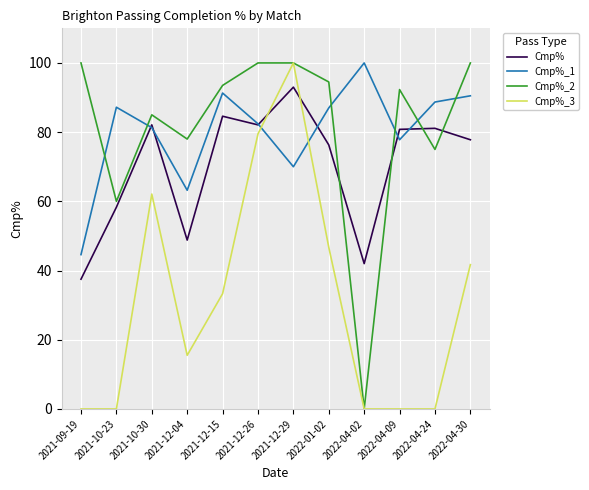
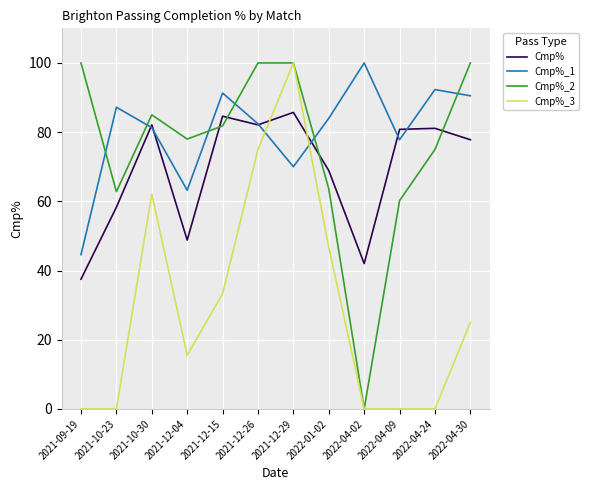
  {
    "Cmp%": {
      "2021-09-19": 38,
      "2021-10-23": 58,
      "2021-10-30": 82,
      "2021-12-04": 49,
      "2021-12-15": 85,
-     "2021-12-29": 93,
-     "2022-01-02": 76,
+     "2021-12-29": 86,
+     "2022-01-02": 69,
      "2022-04-02": 42,
      "2022-04-09": 81,
      "2022-04-24": 81,
      "2022-04-30": 78
    },
    "Cmp%_1": {
      "2021-09-19": 45,
      "2021-10-23": 87,
      "2021-10-30": 81,
      "2021-12-04": 63,
      "2021-12-15": 91,
      "2021-12-29": 70,
-     "2022-01-02": 87,
+     "2022-01-02": 84,
      "2022-04-02": 100,
      "2022-04-09": 78,
-     "2022-04-24": 89,
+     "2022-04-24": 92,
      "2022-04-30": 91
    },
    "Cmp%_2": {
      "2021-09-19": 100,
-     "2021-10-23": 60,
+     "2021-10-23": 63,
      "2021-10-30": 85,
      "2021-12-04": 78,
-     "2021-12-15": 94,
+     "2021-12-15": 82,
      "2021-12-26": 100,
-     "2022-01-02": 95,
-     "2022-04-09": 92,
+     "2022-01-02": 64,
+     "2022-04-09": 60,
      "2022-04-24": 75,
      "2022-04-30": 100
    },
    "Cmp%_3": {
      "2021-09-19": 0,
      "2021-10-23": 0,
      "2021-10-30": 62,
      "2021-12-04": 16,
      "2021-12-15": 33,
-     "2021-12-26": 80,
+     "2021-12-26": 75,
      "2022-01-02": 47,
      "2022-04-09": 0,
      "2022-04-24": 0,
-     "2022-04-30": 42
+     "2022-04-30": 25
    }
  }
